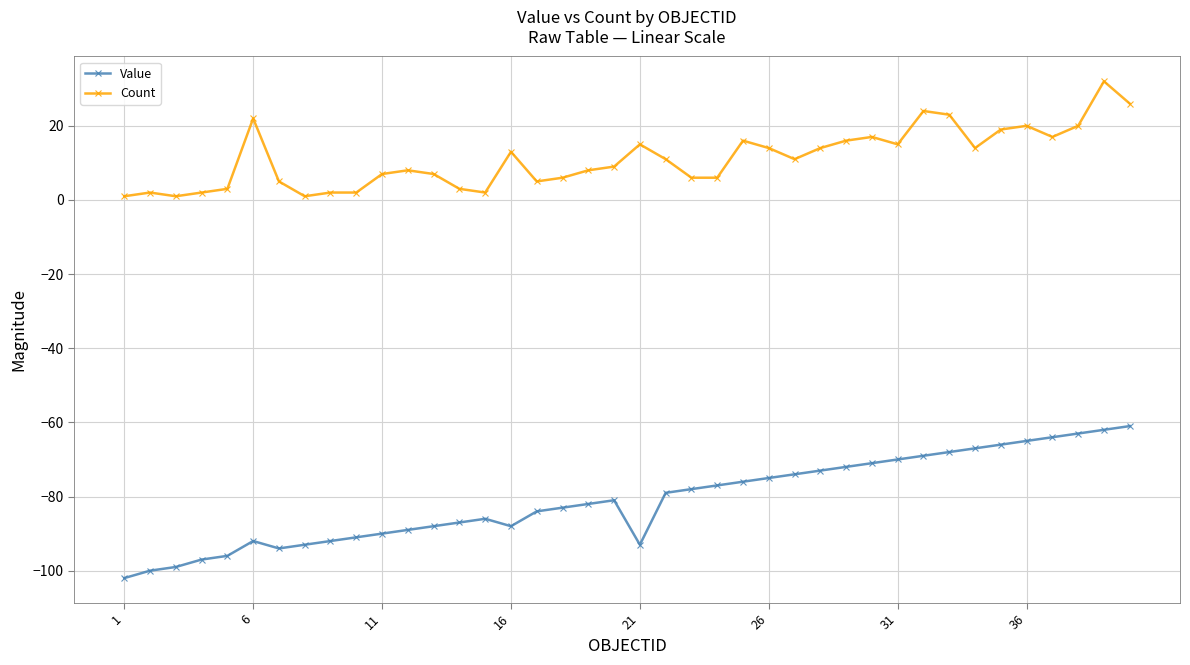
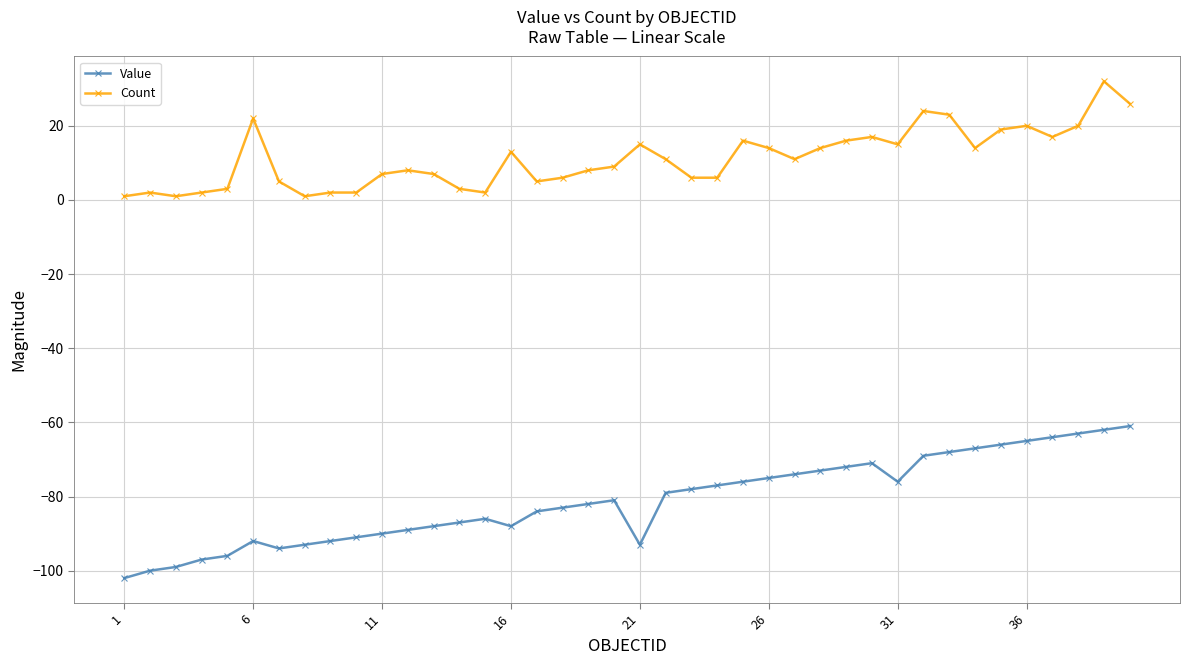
  {
    "Value": {
      "1": -102,
      "6": -92,
      "11": -90,
      "16": -88,
      "21": -93,
      "26": -75,
-     "31": -70,
+     "31": -76,
      "36": -65
    },
    "Count": {
      "1": 1,
      "6": 22,
      "11": 7,
      "16": 13,
      "21": 15,
      "26": 14,
      "31": 15,
      "36": 20
    }
  }
